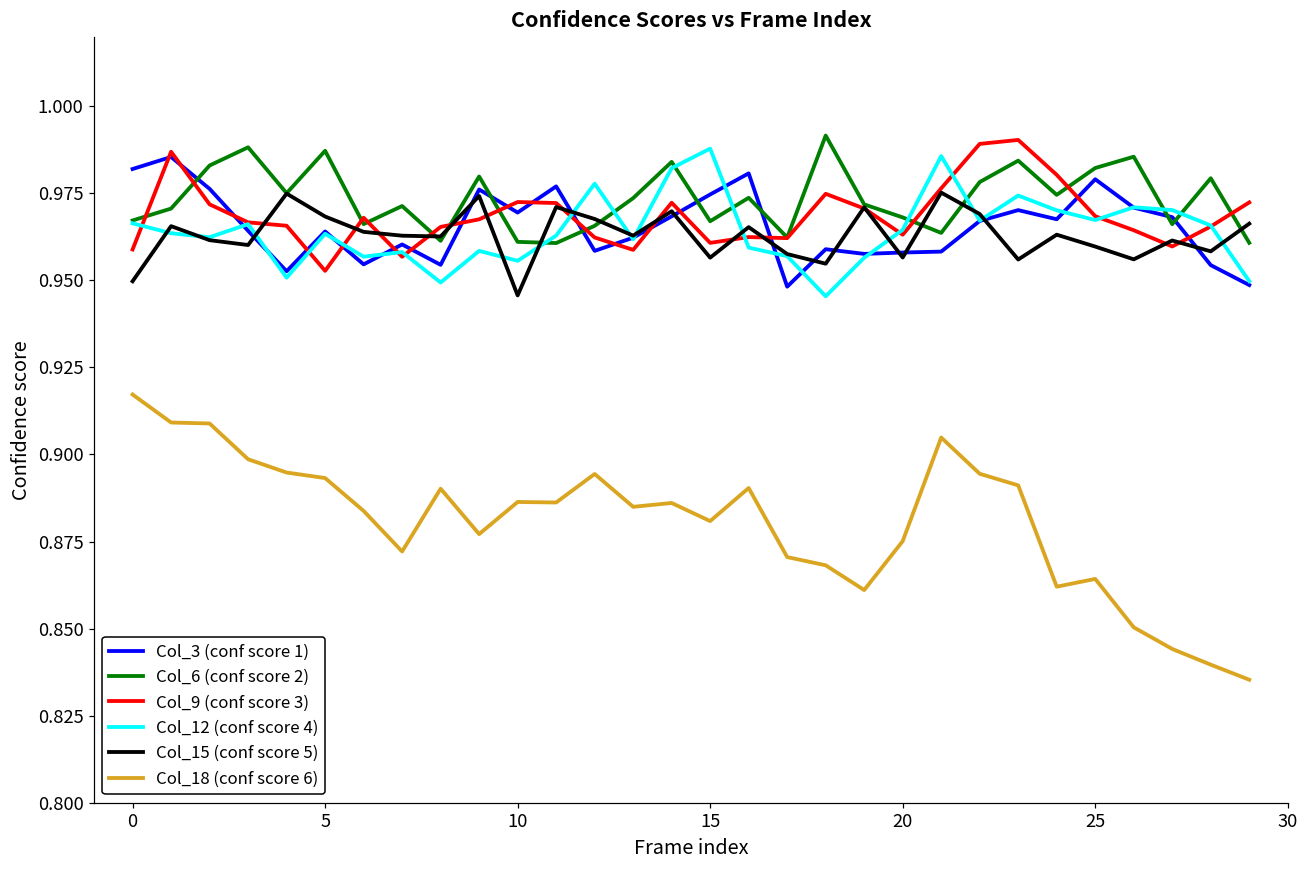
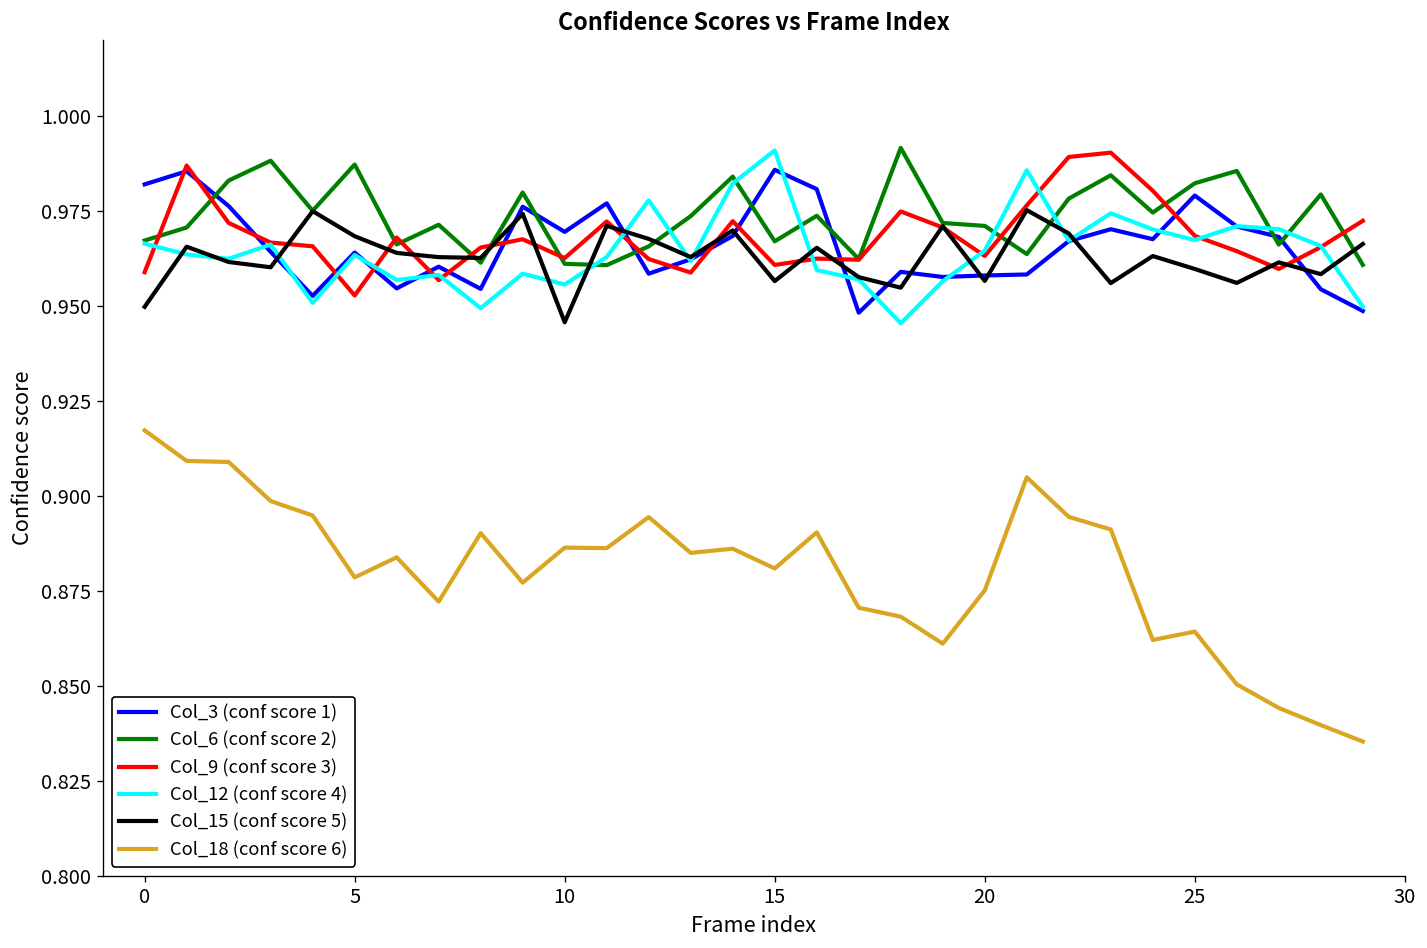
  {
    "Col_3 (conf score 1)": {
      "0": 0.982,
      "10": 0.969,
-     "15": 0.975,
+     "15": 0.986,
      "20": 0.958,
      "25": 0.979
    },
    "Col_6 (conf score 2)": {
      "0": 0.967,
      "5": 0.987,
      "10": 0.961,
      "15": 0.967,
-     "20": 0.968,
+     "20": 0.971,
      "25": 0.982
    },
    "Col_9 (conf score 3)": {
      "0": 0.959,
      "5": 0.953,
-     "10": 0.973,
+     "10": 0.963,
      "15": 0.961,
      "20": 0.963,
      "25": 0.968
    },
    "Col_12 (conf score 4)": {
      "0": 0.966,
      "10": 0.956,
-     "15": 0.988,
+     "15": 0.991,
      "20": 0.965,
      "25": 0.967
    },
    "Col_15 (conf score 5)": {
      "0": 0.950,
      "5": 0.968,
      "10": 0.946,
      "15": 0.957,
      "20": 0.957,
      "25": 0.960
    },
    "Col_18 (conf score 6)": {
      "0": 0.917,
-     "5": 0.893,
+     "5": 0.879,
      "10": 0.886,
      "15": 0.881,
      "20": 0.875,
      "25": 0.864
    }
  }
